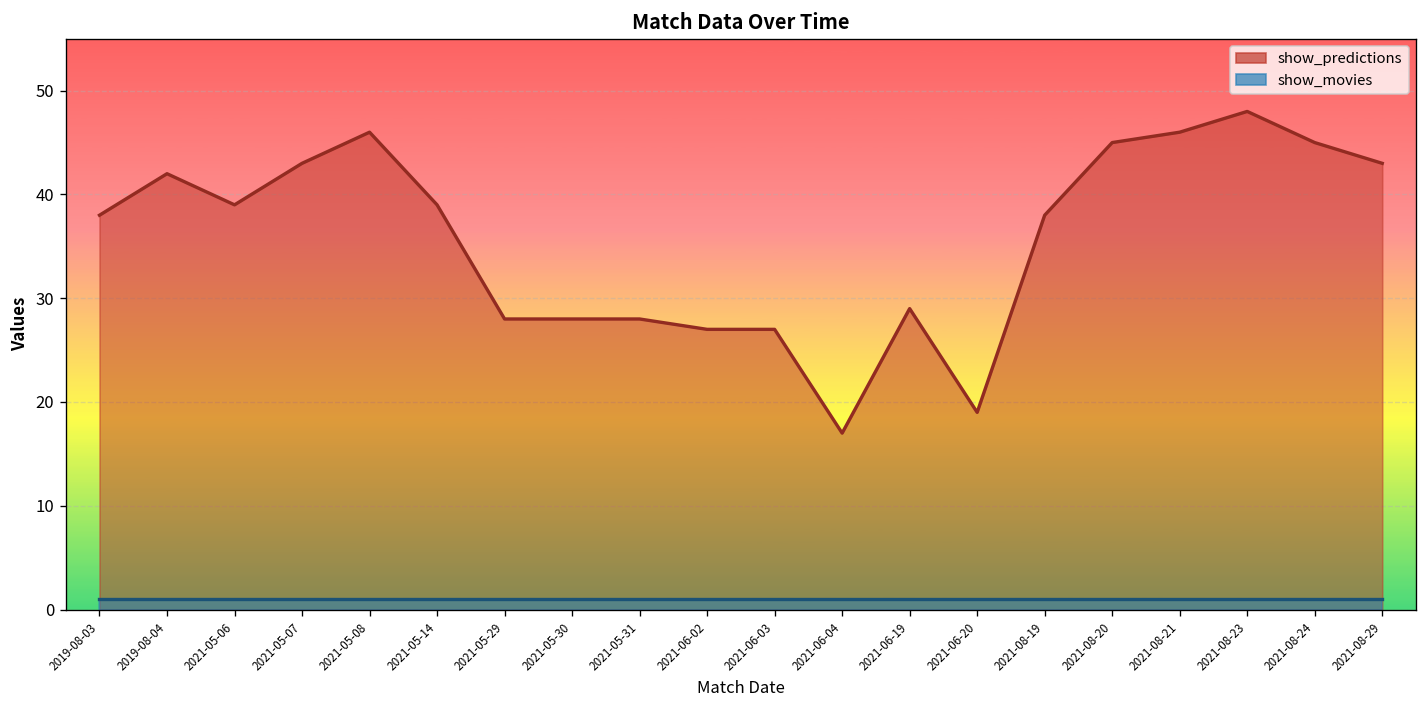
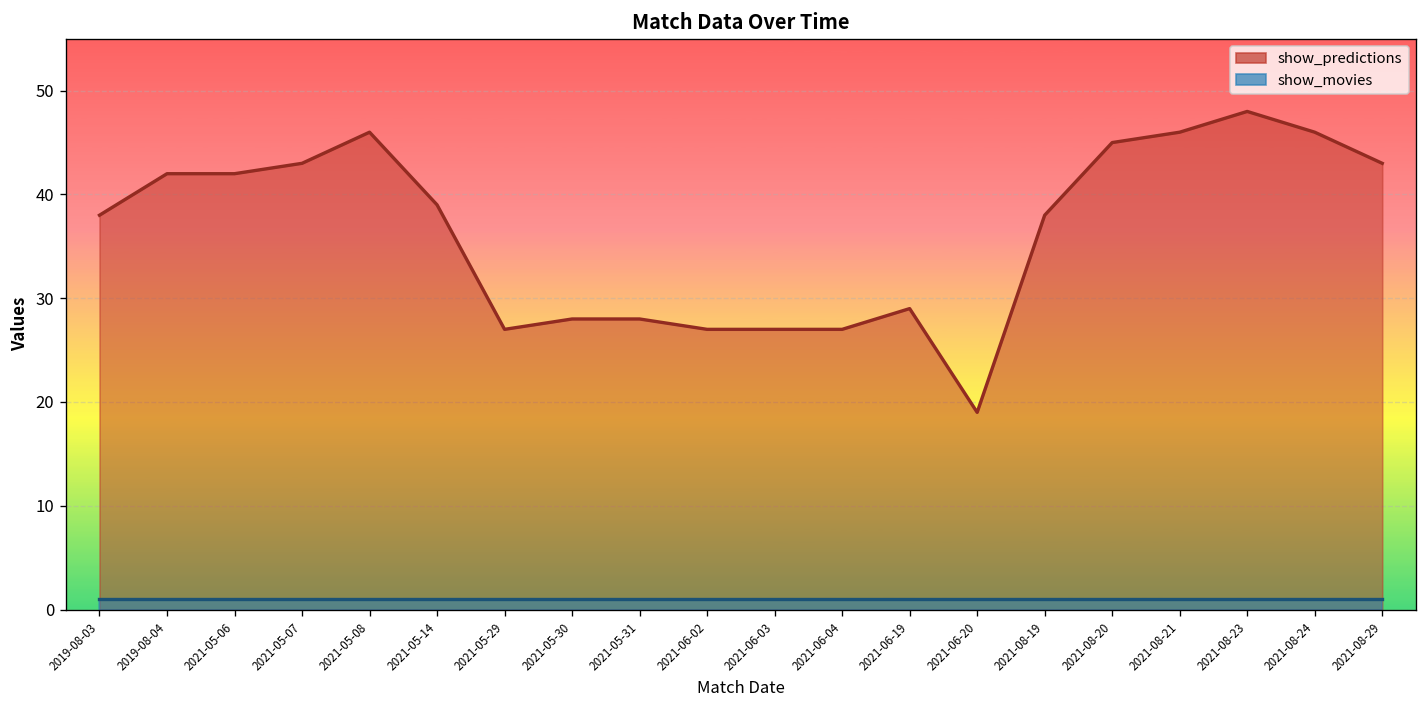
  {
    "show_predictions": {
      "2019-08-03": 38,
      "2019-08-04": 42,
-     "2021-05-06": 39,
+     "2021-05-06": 42,
      "2021-05-07": 43,
      "2021-05-08": 46,
      "2021-05-14": 39,
-     "2021-05-29": 28,
+     "2021-05-29": 27,
      "2021-05-30": 28,
      "2021-05-31": 28,
      "2021-06-02": 27,
      "2021-06-03": 27,
-     "2021-06-04": 17,
+     "2021-06-04": 27,
      "2021-06-19": 29,
      "2021-06-20": 19,
      "2021-08-19": 38,
      "2021-08-20": 45,
      "2021-08-21": 46,
      "2021-08-23": 48,
-     "2021-08-24": 45,
+     "2021-08-24": 46,
      "2021-08-29": 43
    },
    "show_movies": {
      "2019-08-03": 1,
      "2019-08-04": 1,
      "2021-05-06": 1,
      "2021-05-07": 1,
      "2021-05-08": 1,
      "2021-05-14": 1,
      "2021-05-29": 1,
      "2021-05-30": 1,
      "2021-05-31": 1,
      "2021-06-02": 1,
      "2021-06-03": 1,
      "2021-06-04": 1,
      "2021-06-19": 1,
      "2021-06-20": 1,
      "2021-08-19": 1,
      "2021-08-20": 1,
      "2021-08-21": 1,
      "2021-08-23": 1,
      "2021-08-24": 1,
      "2021-08-29": 1
    }
  }
